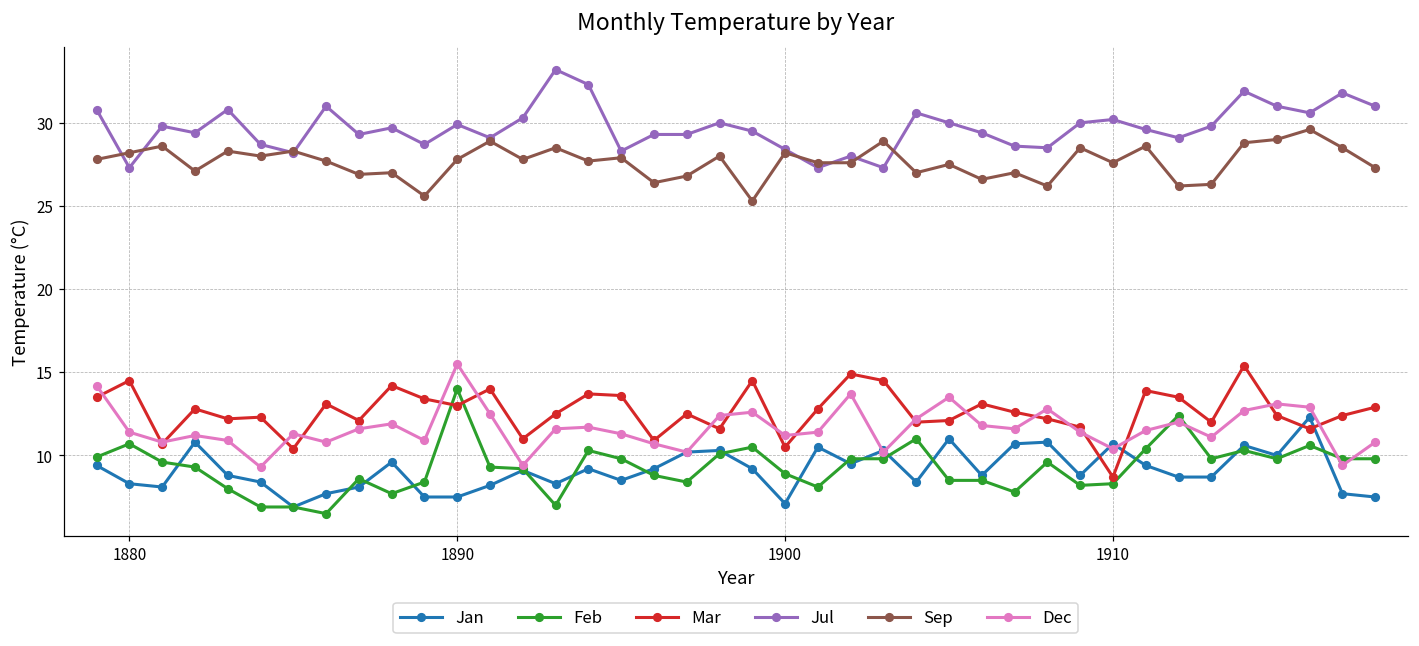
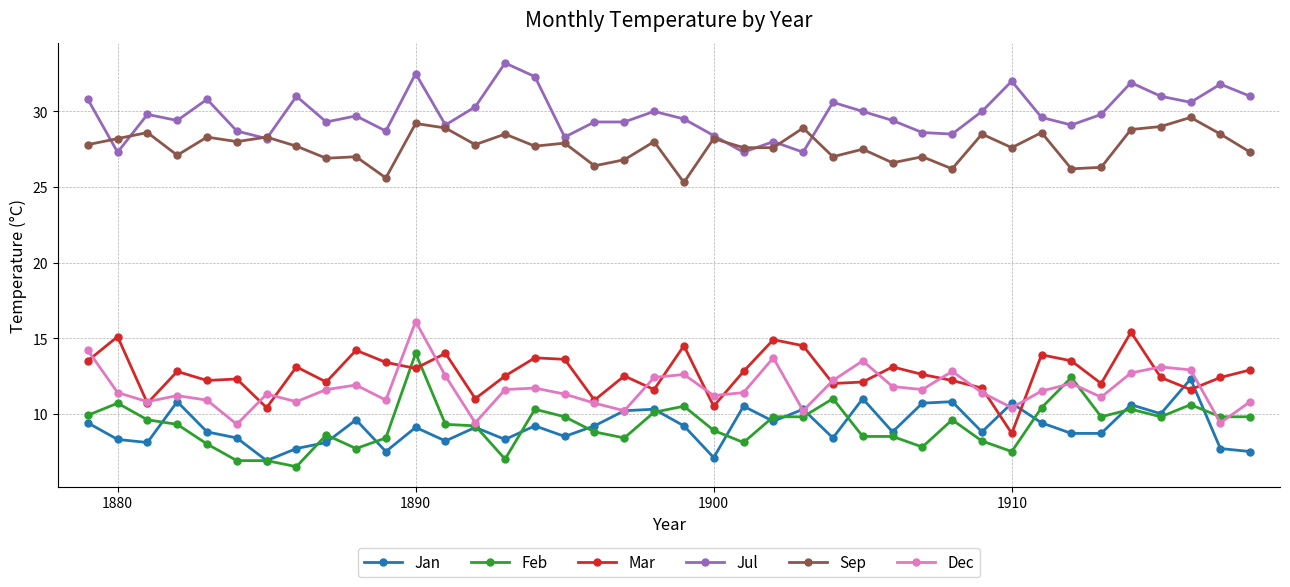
  {
    "Jan": {
      "1880": 8.3,
-     "1890": 7.5,
+     "1890": 9.1,
      "1900": 7.1,
      "1910": 10.7
    },
    "Feb": {
      "1880": 10.7,
      "1890": 14.0,
      "1900": 8.9,
-     "1910": 8.3
+     "1910": 7.5
    },
    "Mar": {
-     "1880": 14.5,
+     "1880": 15.1,
      "1890": 13.0,
      "1900": 10.5,
      "1910": 8.7
    },
    "Jul": {
      "1880": 27.3,
-     "1890": 29.9,
+     "1890": 32.5,
      "1900": 28.4,
-     "1910": 30.2
+     "1910": 32.0
    },
    "Sep": {
      "1880": 28.2,
-     "1890": 27.8,
+     "1890": 29.2,
      "1900": 28.2,
      "1910": 27.6
    },
    "Dec": {
      "1880": 11.4,
-     "1890": 15.5,
+     "1890": 16.1,
      "1900": 11.2,
      "1910": 10.4
    }
  }
